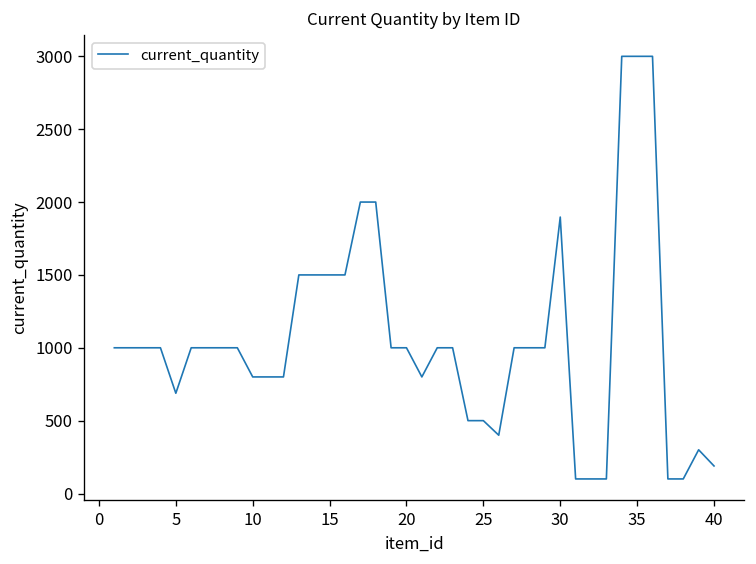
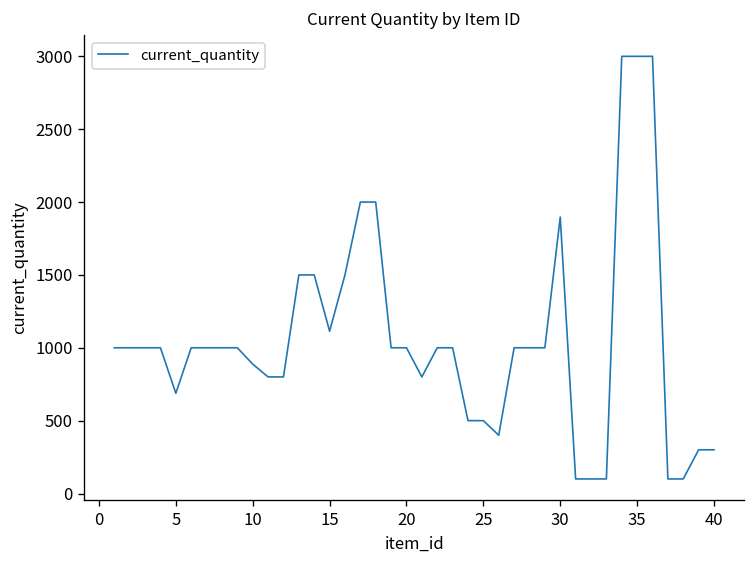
  {
    "5": 690,
-   "10": 800,
-   "15": 1500,
+   "10": 890,
+   "15": 1110,
    "20": 1000,
    "25": 500,
    "30": 1900,
    "35": 3000,
-   "40": 190
+   "40": 300
  }
